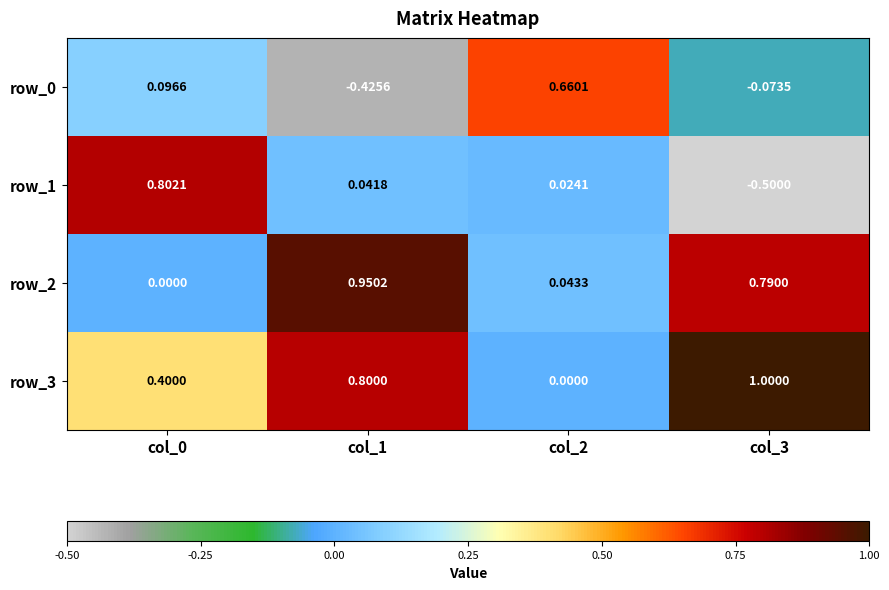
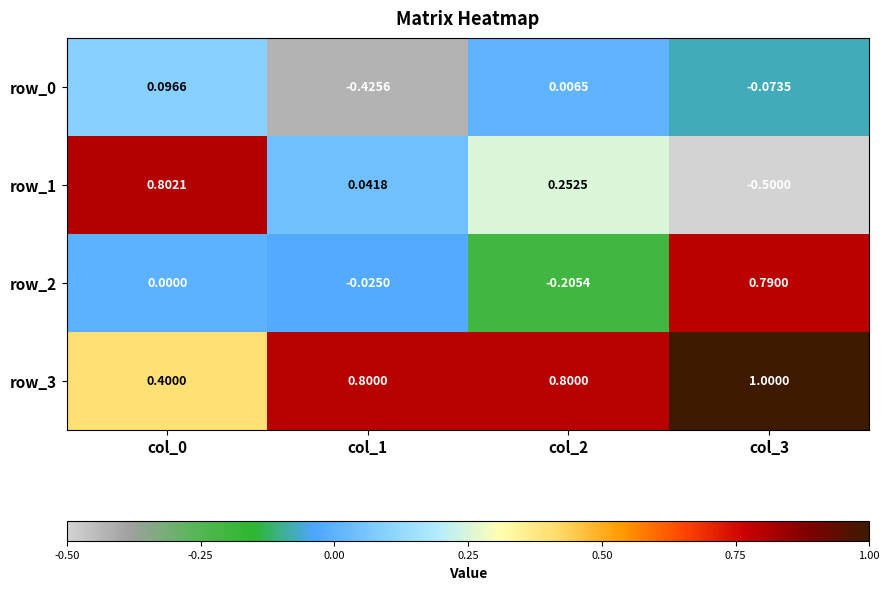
  {
    "row_0": {
      "col_0": 0.0966,
      "col_1": -0.4256,
-     "col_2": 0.6601,
+     "col_2": 0.0065,
      "col_3": -0.0735
    },
    "row_1": {
      "col_0": 0.8021,
      "col_1": 0.0418,
-     "col_2": 0.0241
+     "col_2": 0.2525
    },
    "row_2": {
      "col_0": 0.0000,
-     "col_1": 0.9502,
-     "col_2": 0.0433,
+     "col_1": -0.0250,
+     "col_2": -0.2054,
      "col_3": 0.7900
    },
    "row_3": {
      "col_0": 0.4000,
      "col_1": 0.8000,
-     "col_2": 0.0000,
+     "col_2": 0.8000,
      "col_3": 1.0000
    }
  }
